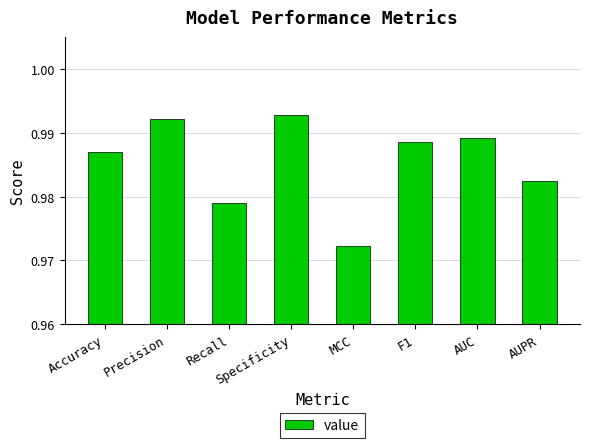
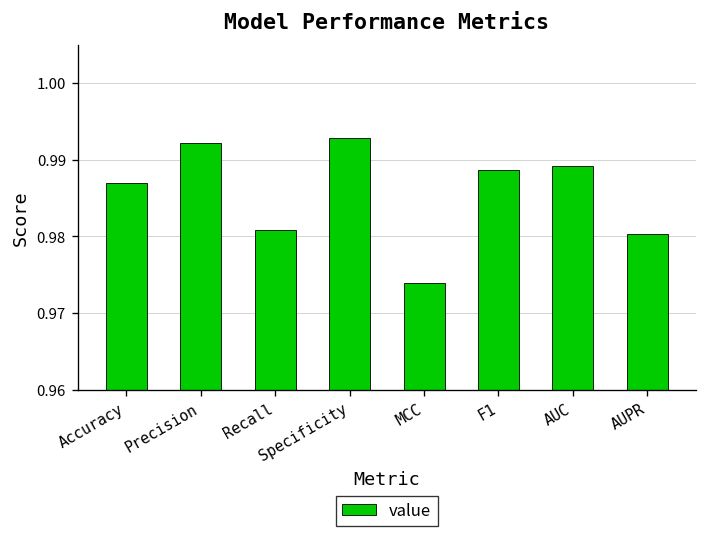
  {
    "Accuracy": 0.987,
    "Precision": 0.992,
-   "Recall": 0.979,
+   "Recall": 0.981,
    "Specificity": 0.993,
-   "MCC": 0.972,
+   "MCC": 0.974,
    "F1": 0.989,
    "AUC": 0.989,
-   "AUPR": 0.983
+   "AUPR": 0.980
  }
